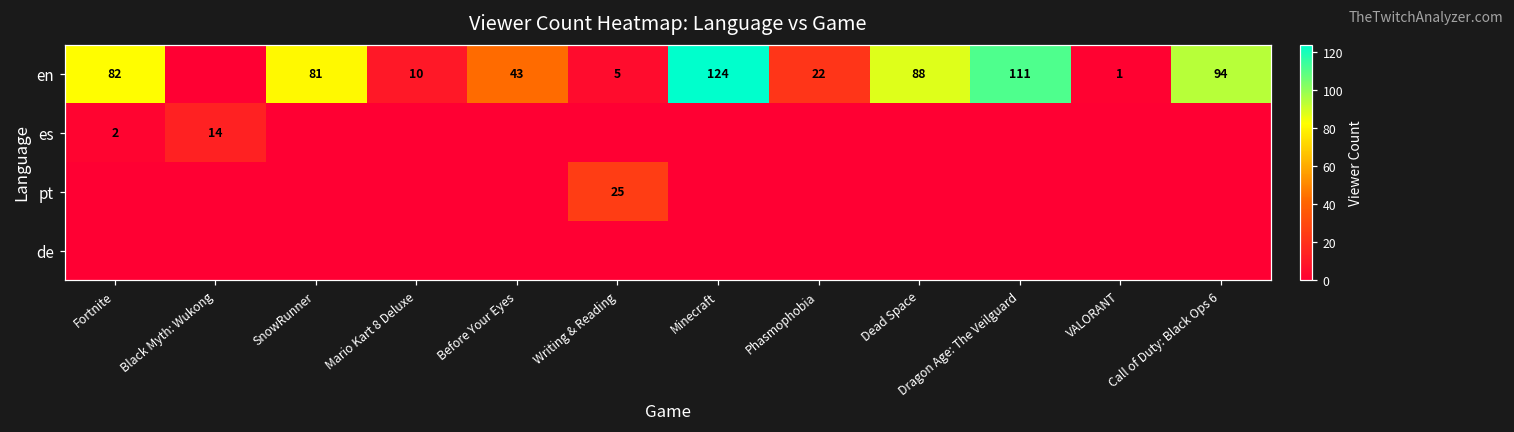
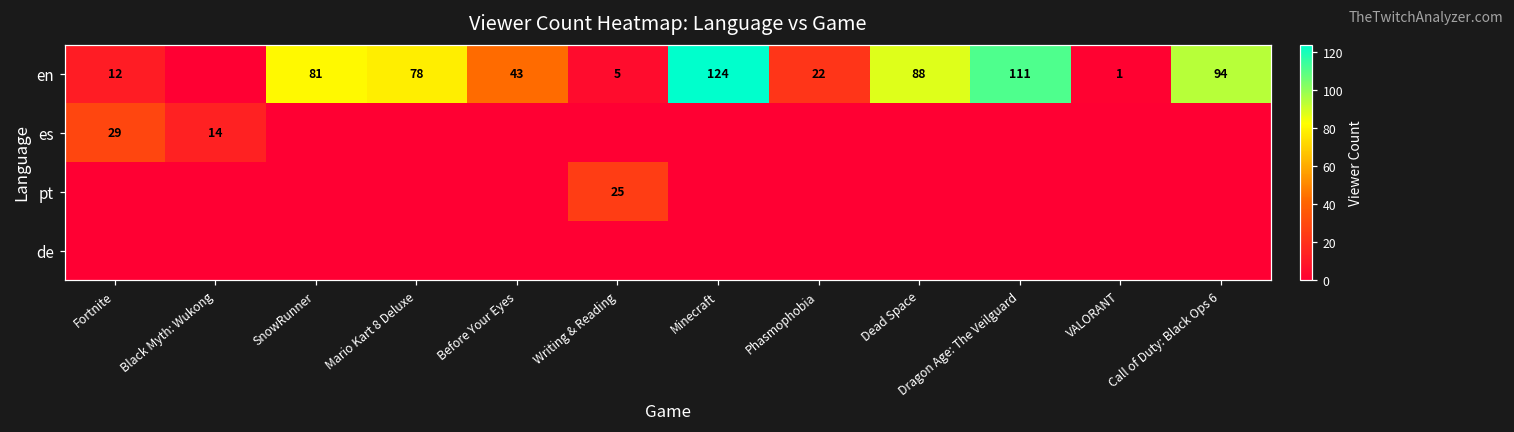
  {
    "en": {
-     "Fortnite": 82,
+     "Fortnite": 12,
      "SnowRunner": 81,
-     "Mario Kart 8 Deluxe": 10,
+     "Mario Kart 8 Deluxe": 78,
      "Before Your Eyes": 43,
      "Writing & Reading": 5,
      "Minecraft": 124,
      "Phasmophobia": 22,
      "Dead Space": 88,
      "Dragon Age: The Veilguard": 111,
      "VALORANT": 1,
      "Call of Duty: Black Ops 6": 94
    },
    "es": {
-     "Fortnite": 2,
+     "Fortnite": 29,
      "Black Myth: Wukong": 14
    },
    "pt": {
      "Writing & Reading": 25
    }
  }
